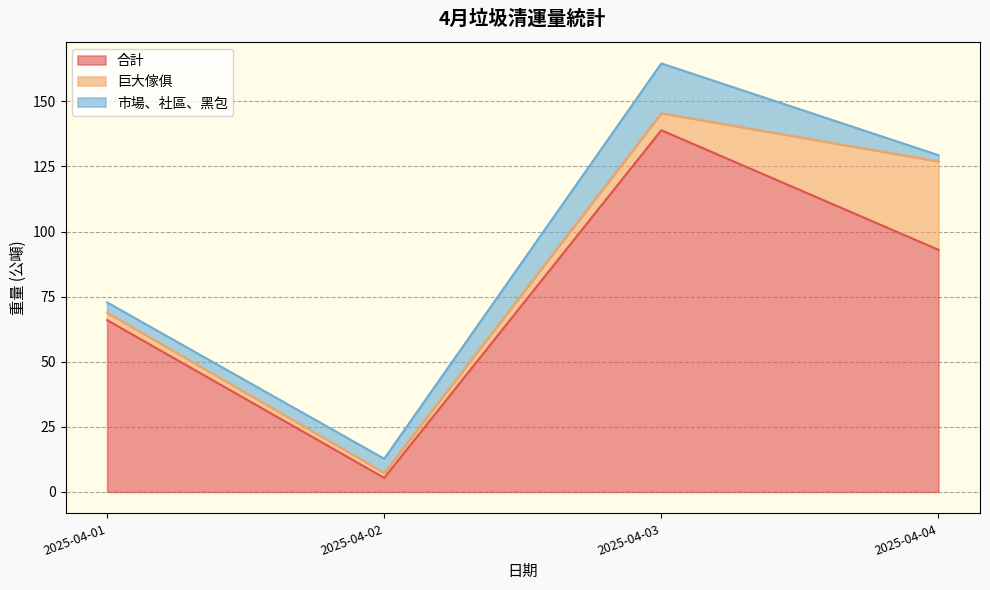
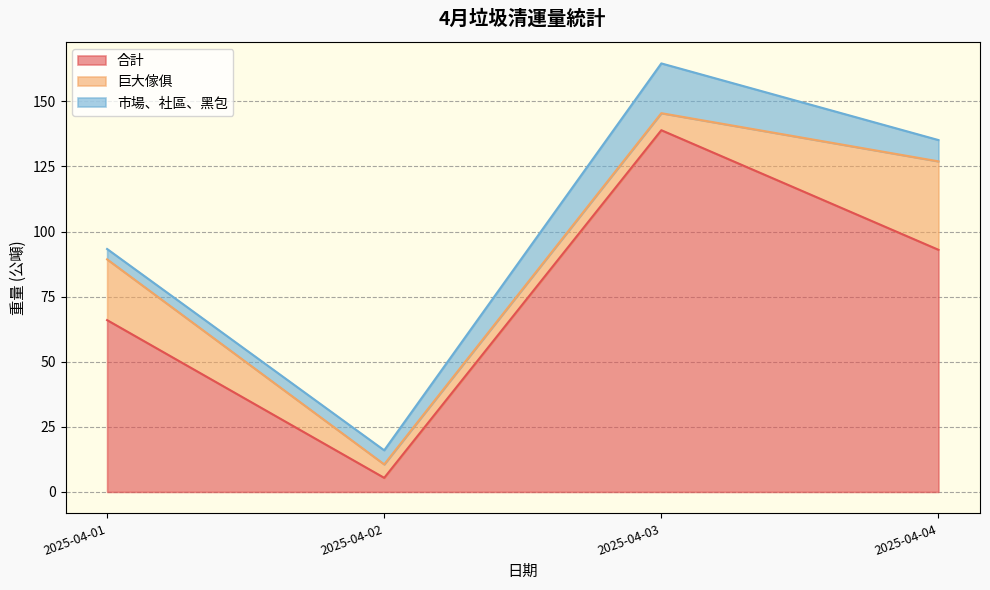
  {
    "合計": {
      "2025-04-01": 66,
      "2025-04-02": 5,
      "2025-04-03": 139,
      "2025-04-04": 93
    },
    "巨大傢俱": {
-     "2025-04-01": 3,
-     "2025-04-02": 2,
+     "2025-04-01": 23,
+     "2025-04-02": 5,
      "2025-04-03": 7,
      "2025-04-04": 34
    },
    "市場、社區、黑包": {
      "2025-04-01": 4,
      "2025-04-02": 5,
      "2025-04-03": 19,
-     "2025-04-04": 2
+     "2025-04-04": 8
    }
  }
